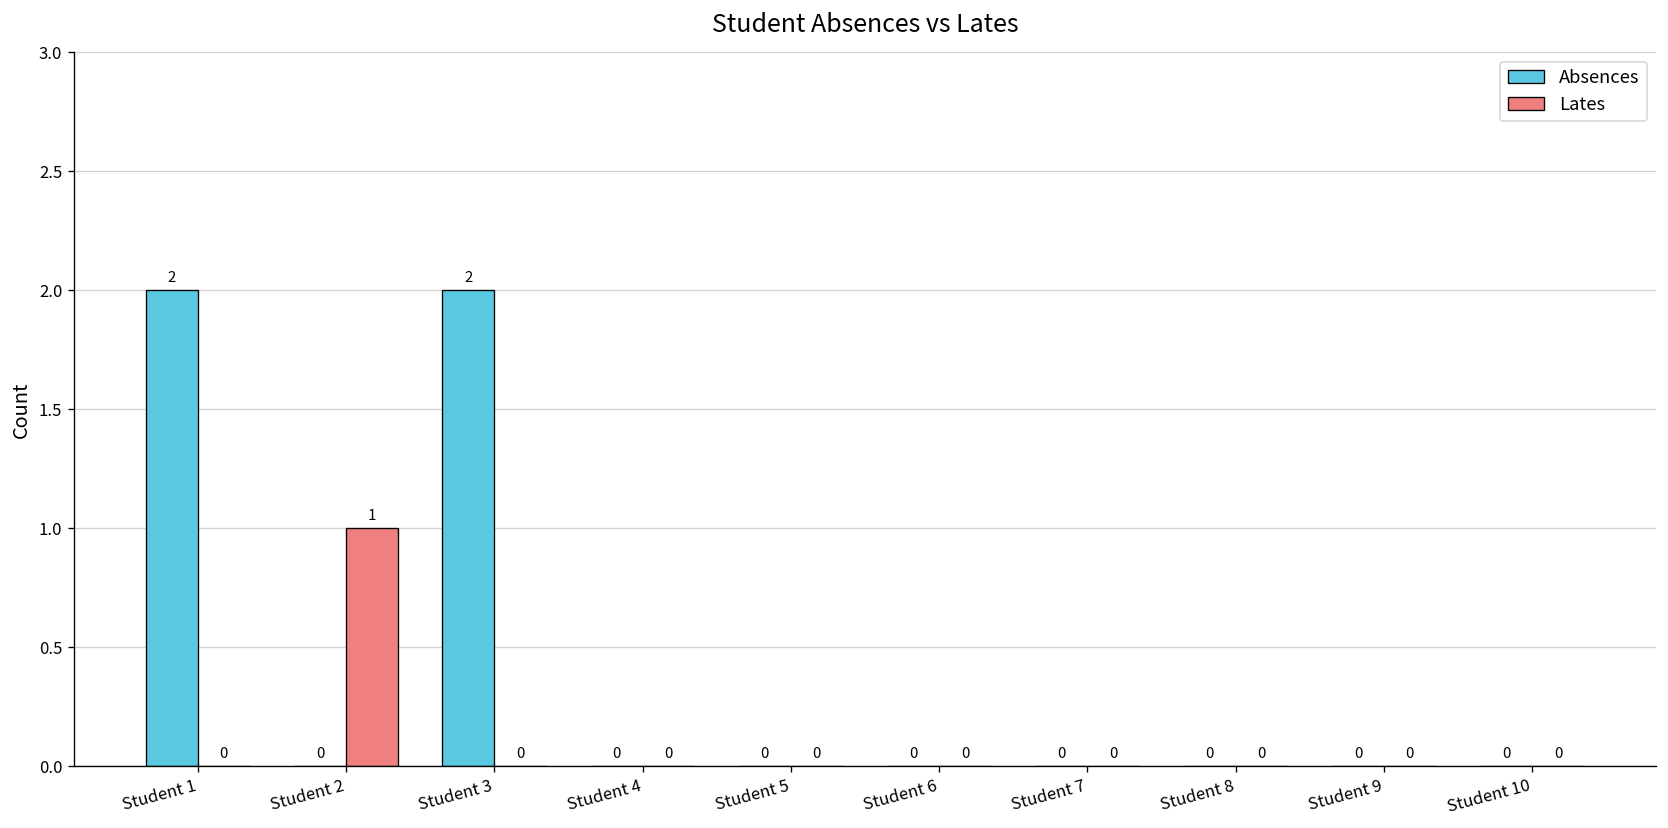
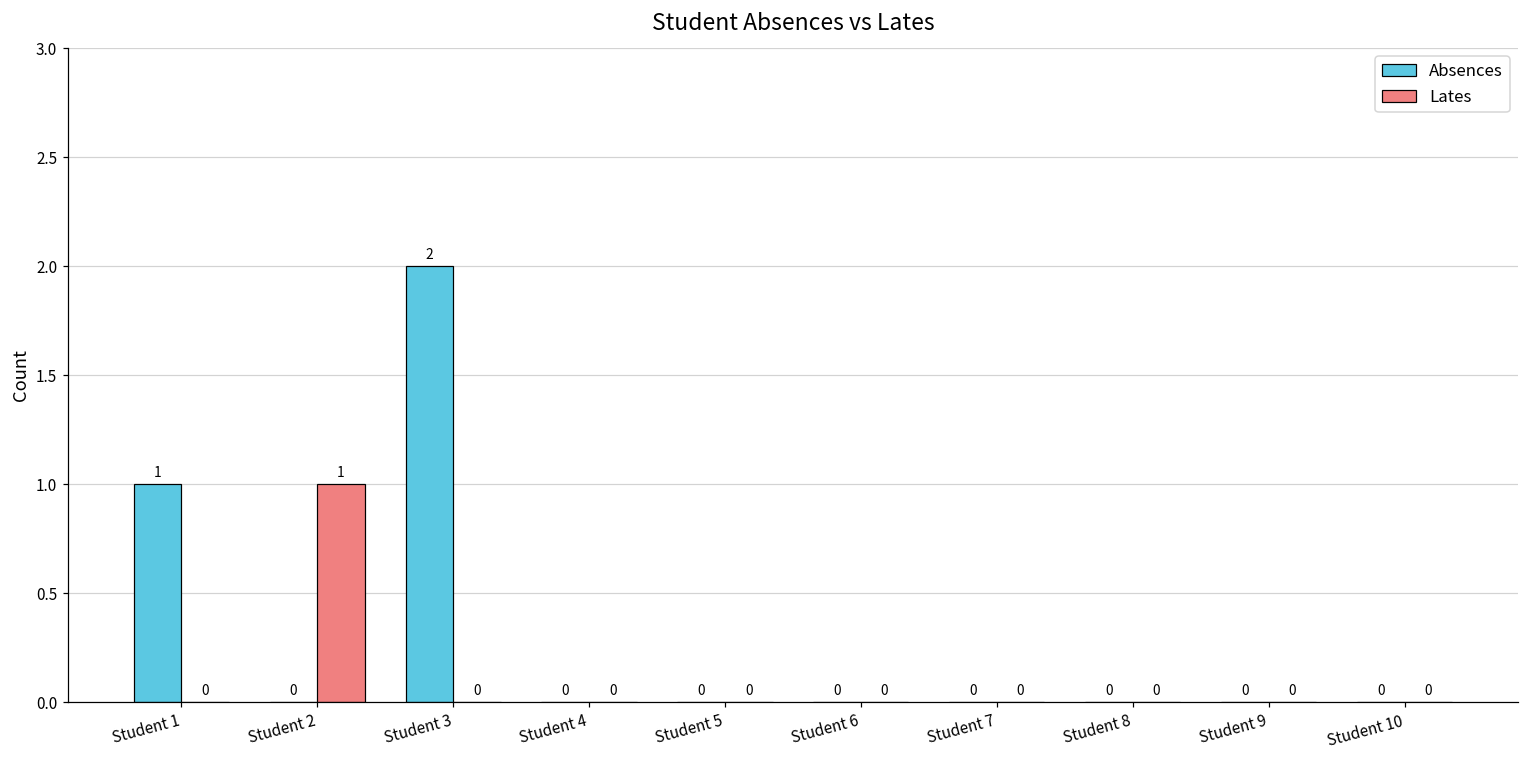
  {
    "Absences": {
-     "Student 1": 2,
+     "Student 1": 1,
      "Student 2": 0,
      "Student 3": 2,
      "Student 4": 0,
      "Student 5": 0,
      "Student 6": 0,
      "Student 7": 0,
      "Student 8": 0,
      "Student 9": 0,
      "Student 10": 0
    },
    "Lates": {
      "Student 1": 0,
      "Student 2": 1,
      "Student 3": 0,
      "Student 4": 0,
      "Student 5": 0,
      "Student 6": 0,
      "Student 7": 0,
      "Student 8": 0,
      "Student 9": 0,
      "Student 10": 0
    }
  }
